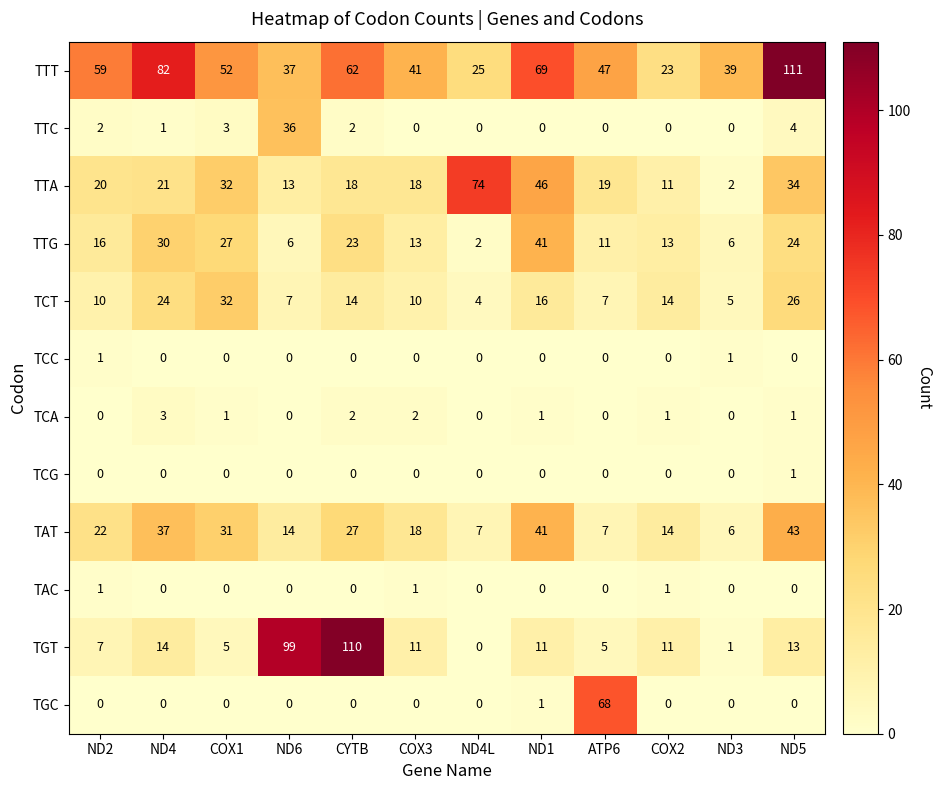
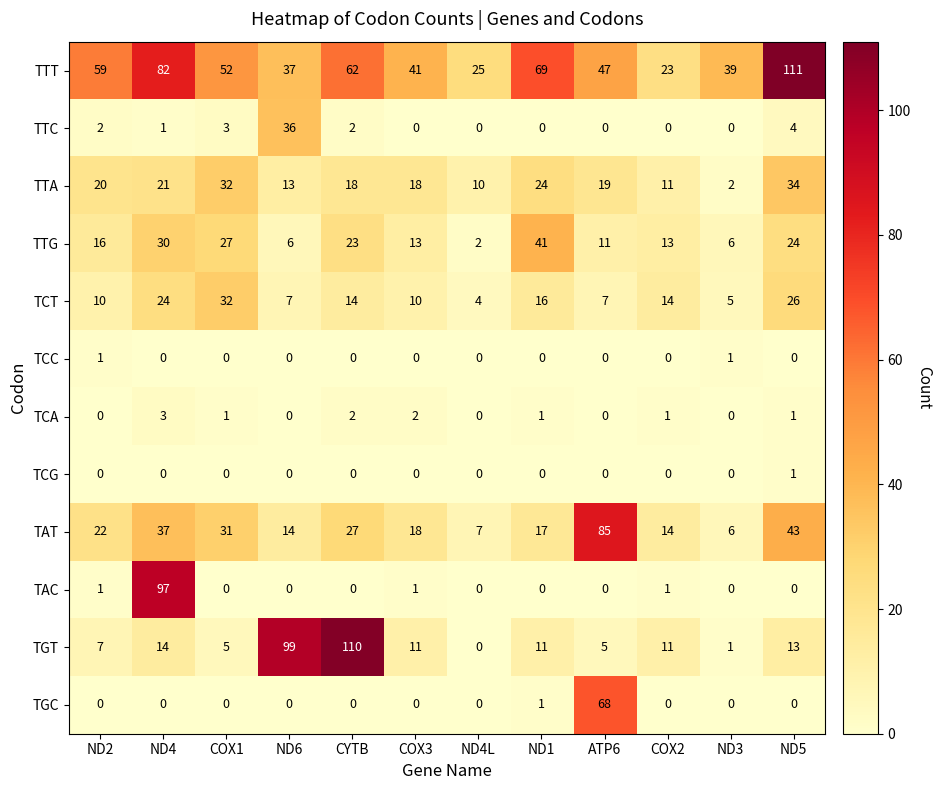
  {
    "TTT": {
      "ND2": 59,
      "ND4": 82,
      "COX1": 52,
      "ND6": 37,
      "CYTB": 62,
      "COX3": 41,
      "ND4L": 25,
      "ND1": 69,
      "ATP6": 47,
      "COX2": 23,
      "ND3": 39,
      "ND5": 111
    },
    "TTC": {
      "ND2": 2,
      "ND4": 1,
      "COX1": 3,
      "ND6": 36,
      "CYTB": 2,
      "COX3": 0,
      "ND4L": 0,
      "ND1": 0,
      "ATP6": 0,
      "COX2": 0,
      "ND3": 0,
      "ND5": 4
    },
    "TTA": {
      "ND2": 20,
      "ND4": 21,
      "COX1": 32,
      "ND6": 13,
      "CYTB": 18,
      "COX3": 18,
-     "ND4L": 74,
-     "ND1": 46,
+     "ND4L": 10,
+     "ND1": 24,
      "ATP6": 19,
      "COX2": 11,
      "ND3": 2,
      "ND5": 34
    },
    "TTG": {
      "ND2": 16,
      "ND4": 30,
      "COX1": 27,
      "ND6": 6,
      "CYTB": 23,
      "COX3": 13,
      "ND4L": 2,
      "ND1": 41,
      "ATP6": 11,
      "COX2": 13,
      "ND3": 6,
      "ND5": 24
    },
    "TCT": {
      "ND2": 10,
      "ND4": 24,
      "COX1": 32,
      "ND6": 7,
      "CYTB": 14,
      "COX3": 10,
      "ND4L": 4,
      "ND1": 16,
      "ATP6": 7,
      "COX2": 14,
      "ND3": 5,
      "ND5": 26
    },
    "TCC": {
      "ND2": 1,
      "ND4": 0,
      "COX1": 0,
      "ND6": 0,
      "CYTB": 0,
      "COX3": 0,
      "ND4L": 0,
      "ND1": 0,
      "ATP6": 0,
      "COX2": 0,
      "ND3": 1,
      "ND5": 0
    },
    "TCA": {
      "ND2": 0,
      "ND4": 3,
      "COX1": 1,
      "ND6": 0,
      "CYTB": 2,
      "COX3": 2,
      "ND4L": 0,
      "ND1": 1,
      "ATP6": 0,
      "COX2": 1,
      "ND3": 0,
      "ND5": 1
    },
    "TCG": {
      "ND2": 0,
      "ND4": 0,
      "COX1": 0,
      "ND6": 0,
      "CYTB": 0,
      "COX3": 0,
      "ND4L": 0,
      "ND1": 0,
      "ATP6": 0,
      "COX2": 0,
      "ND3": 0,
      "ND5": 1
    },
    "TAT": {
      "ND2": 22,
      "ND4": 37,
      "COX1": 31,
      "ND6": 14,
      "CYTB": 27,
      "COX3": 18,
      "ND4L": 7,
-     "ND1": 41,
-     "ATP6": 7,
+     "ND1": 17,
+     "ATP6": 85,
      "COX2": 14,
      "ND3": 6,
      "ND5": 43
    },
    "TAC": {
      "ND2": 1,
-     "ND4": 0,
+     "ND4": 97,
      "COX1": 0,
      "ND6": 0,
      "CYTB": 0,
      "COX3": 1,
      "ND4L": 0,
      "ND1": 0,
      "ATP6": 0,
      "COX2": 1,
      "ND3": 0,
      "ND5": 0
    },
    "TGT": {
      "ND2": 7,
      "ND4": 14,
      "COX1": 5,
      "ND6": 99,
      "CYTB": 110,
      "COX3": 11,
      "ND4L": 0,
      "ND1": 11,
      "ATP6": 5,
      "COX2": 11,
      "ND3": 1,
      "ND5": 13
    },
    "TGC": {
      "ND2": 0,
      "ND4": 0,
      "COX1": 0,
      "ND6": 0,
      "CYTB": 0,
      "COX3": 0,
      "ND4L": 0,
      "ND1": 1,
      "ATP6": 68,
      "COX2": 0,
      "ND3": 0,
      "ND5": 0
    }
  }
